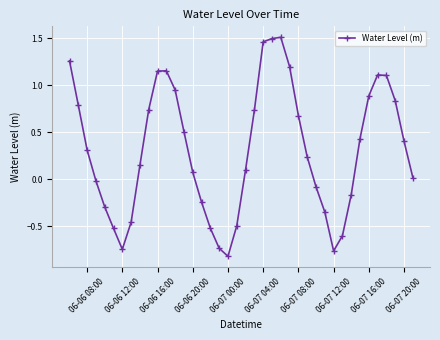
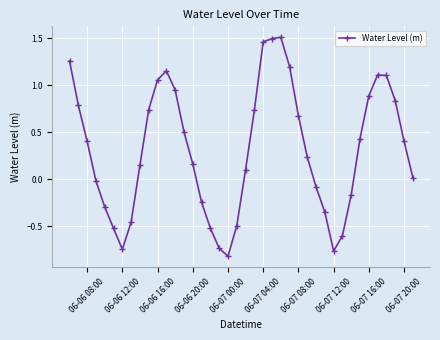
  {
-   "06-06 08:00": 0.3,
+   "06-06 08:00": 0.4,
    "06-06 12:00": -0.7,
-   "06-06 16:00": 1.2,
-   "06-06 20:00": 0.1,
+   "06-06 16:00": 1.1,
+   "06-06 20:00": 0.2,
    "06-07 00:00": -0.8,
    "06-07 04:00": 1.5,
    "06-07 08:00": 0.7,
    "06-07 12:00": -0.8,
    "06-07 16:00": 0.9,
    "06-07 20:00": 0.4
  }
